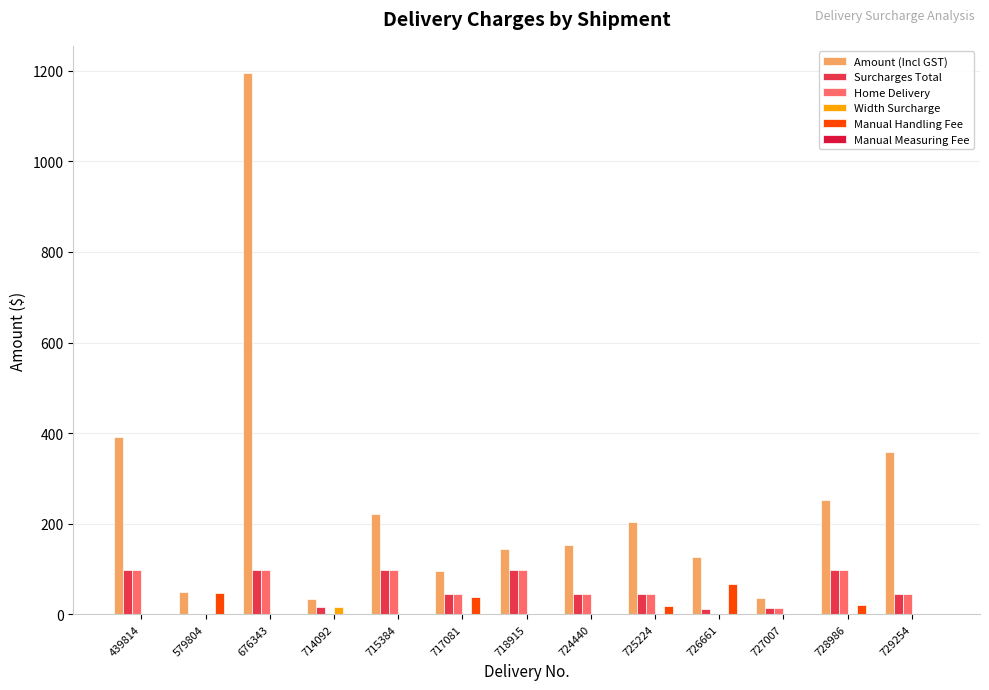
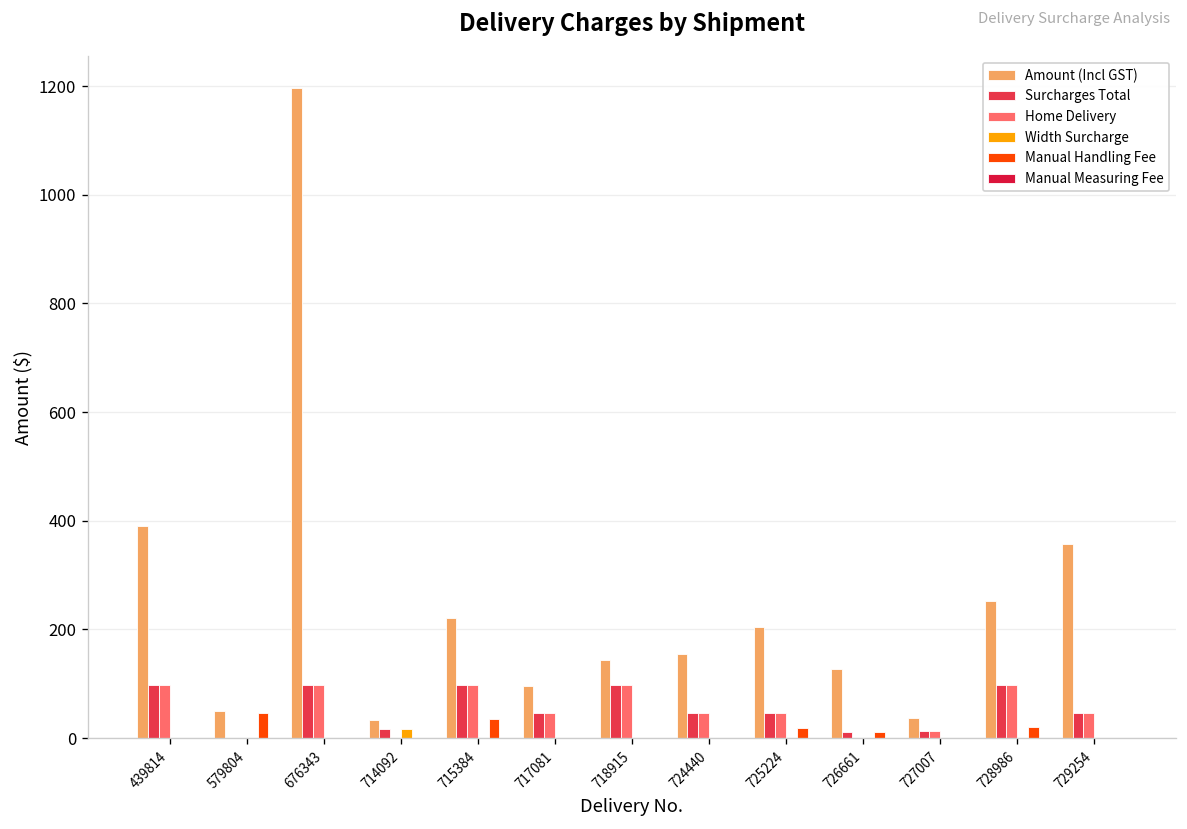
  {
    "Width Surcharge": {
      "439814": 0,
      "579804": 0,
      "676343": 0,
      "714092": 20,
      "715384": 0,
      "717081": 0,
      "718915": 0,
      "724440": 0,
      "725224": 0,
      "726661": 0,
      "727007": 0,
      "728986": 0,
      "729254": 0
    },
    "Manual Handling Fee": {
      "439814": 0,
      "579804": 50,
      "676343": 0,
      "714092": 0,
-     "715384": 0,
-     "717081": 40,
+     "715384": 40,
+     "717081": 0,
      "718915": 0,
      "724440": 0,
      "725224": 20,
-     "726661": 70,
+     "726661": 10,
      "727007": 0,
      "728986": 20,
      "729254": 0
    }
  }
